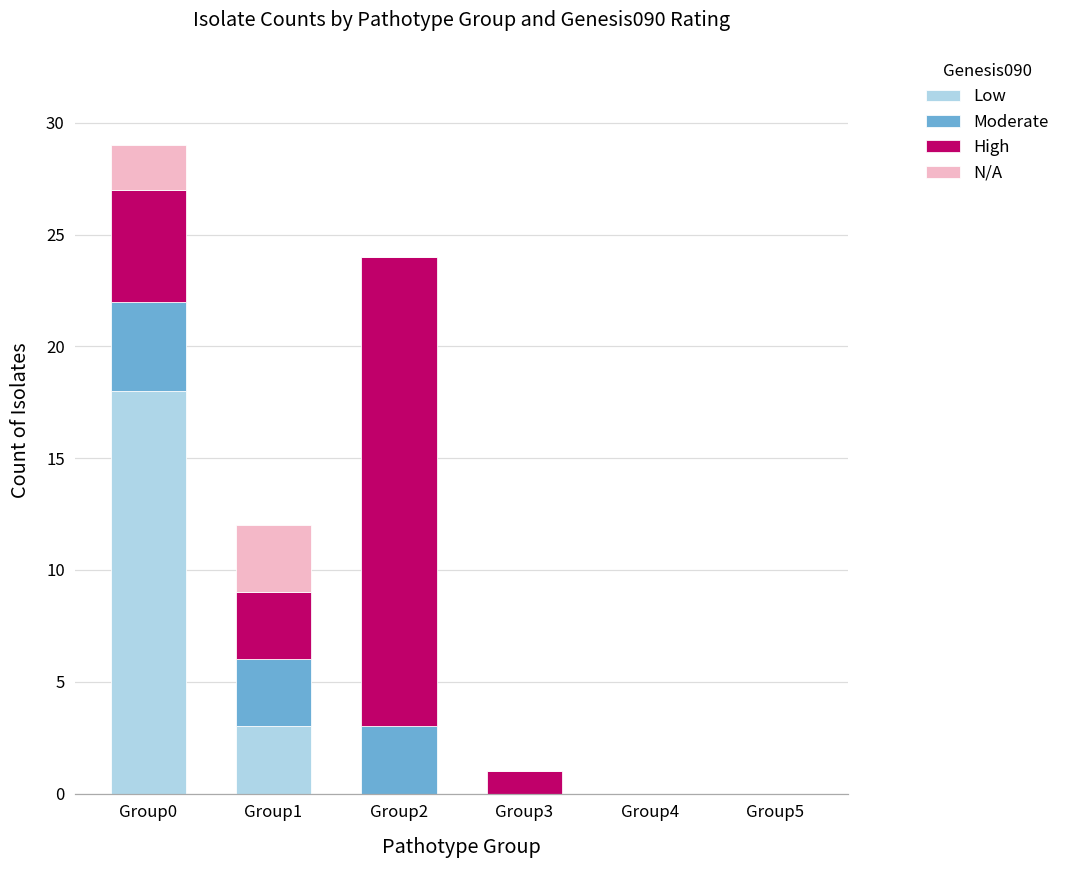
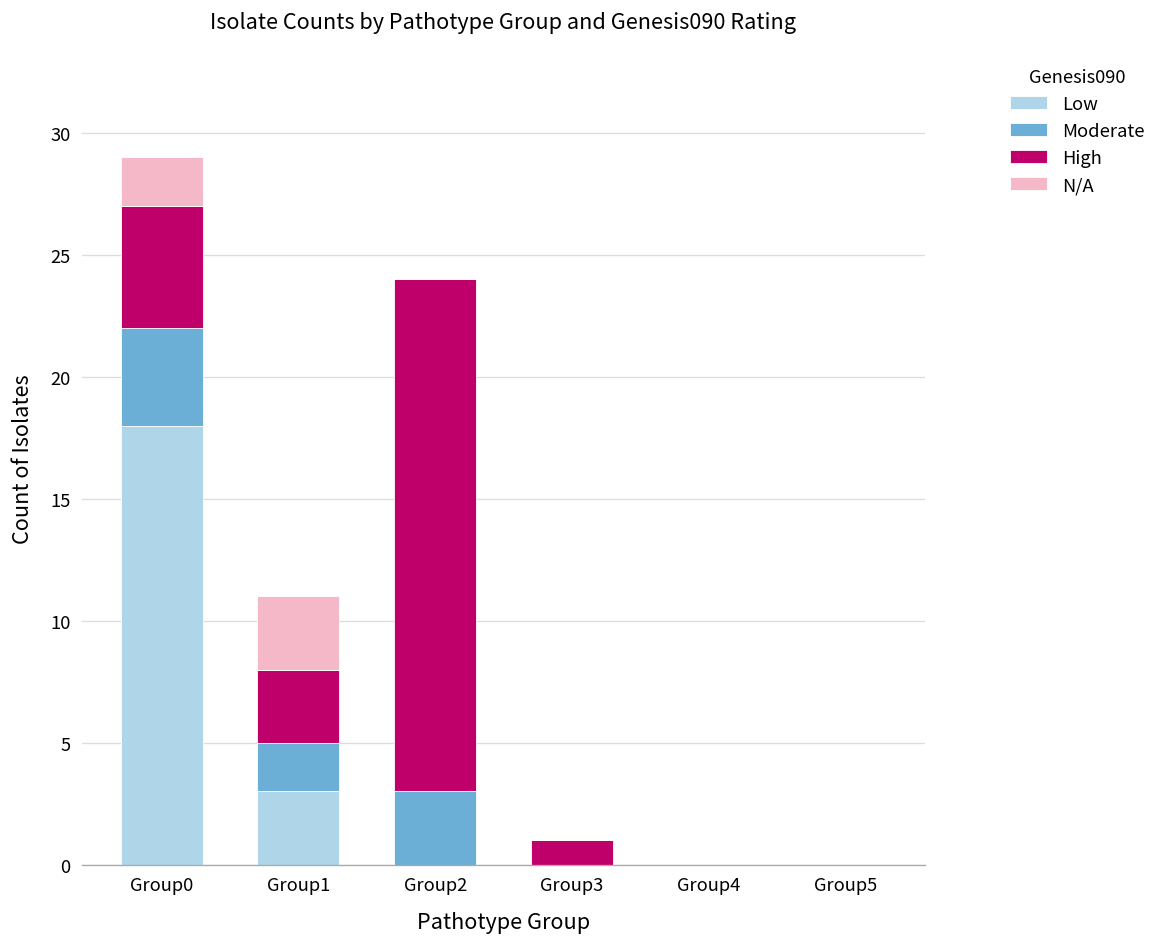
  {
    "Low": {
      "Group0": 18,
      "Group1": 3,
      "Group2": 0,
      "Group3": 0,
      "Group4": 0,
      "Group5": 0
    },
    "Moderate": {
      "Group0": 4,
-     "Group1": 3,
+     "Group1": 2,
      "Group2": 3,
      "Group3": 0,
      "Group4": 0,
      "Group5": 0
    },
    "High": {
      "Group0": 5,
      "Group1": 3,
      "Group2": 21,
      "Group3": 1,
      "Group4": 0,
      "Group5": 0
    },
    "N/A": {
      "Group0": 2,
      "Group1": 3,
      "Group2": 0,
      "Group3": 0,
      "Group4": 0,
      "Group5": 0
    }
  }
